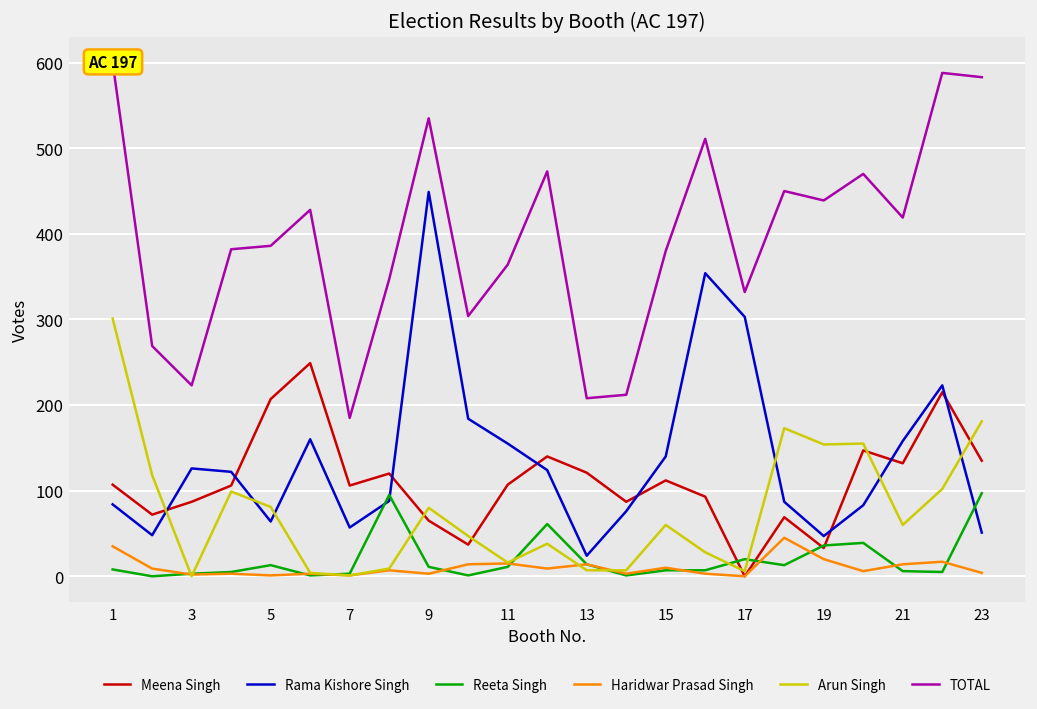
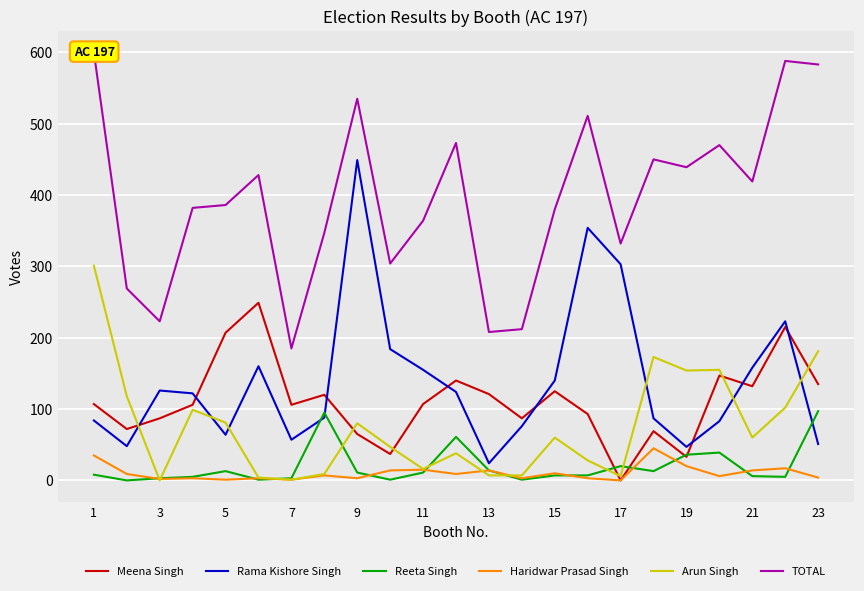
  {
    "Meena Singh": {
      "1": 110,
      "3": 90,
      "5": 210,
      "7": 110,
      "9": 70,
      "11": 110,
      "13": 120,
-     "15": 110,
+     "15": 130,
      "21": 130,
      "23": 140
    },
    "Rama Kishore Singh": {
      "1": 80,
      "3": 130,
      "5": 60,
      "7": 60,
      "9": 450,
      "11": 160,
      "13": 20,
      "15": 140,
      "17": 300,
      "19": 50,
      "21": 160,
      "23": 50
    },
    "Reeta Singh": {
      "1": 10,
      "5": 10,
      "9": 10,
      "11": 10,
      "17": 20,
      "21": 10,
      "23": 100
    },
    "Haridwar Prasad Singh": {
      "1": 40,
      "5": 0,
      "9": 0,
      "19": 20,
      "21": 10,
      "23": 0
    },
    "Arun Singh": {
      "1": 300,
      "5": 80,
      "9": 80,
      "13": 10,
      "15": 60,
      "17": 10,
      "19": 150,
      "21": 60,
      "23": 180
    },
    "TOTAL": {
      "3": 220,
      "5": 390,
      "7": 190,
      "9": 540,
      "11": 360,
      "13": 210,
      "15": 380,
      "17": 330,
      "19": 440,
      "21": 420,
      "23": 580
    }
  }
